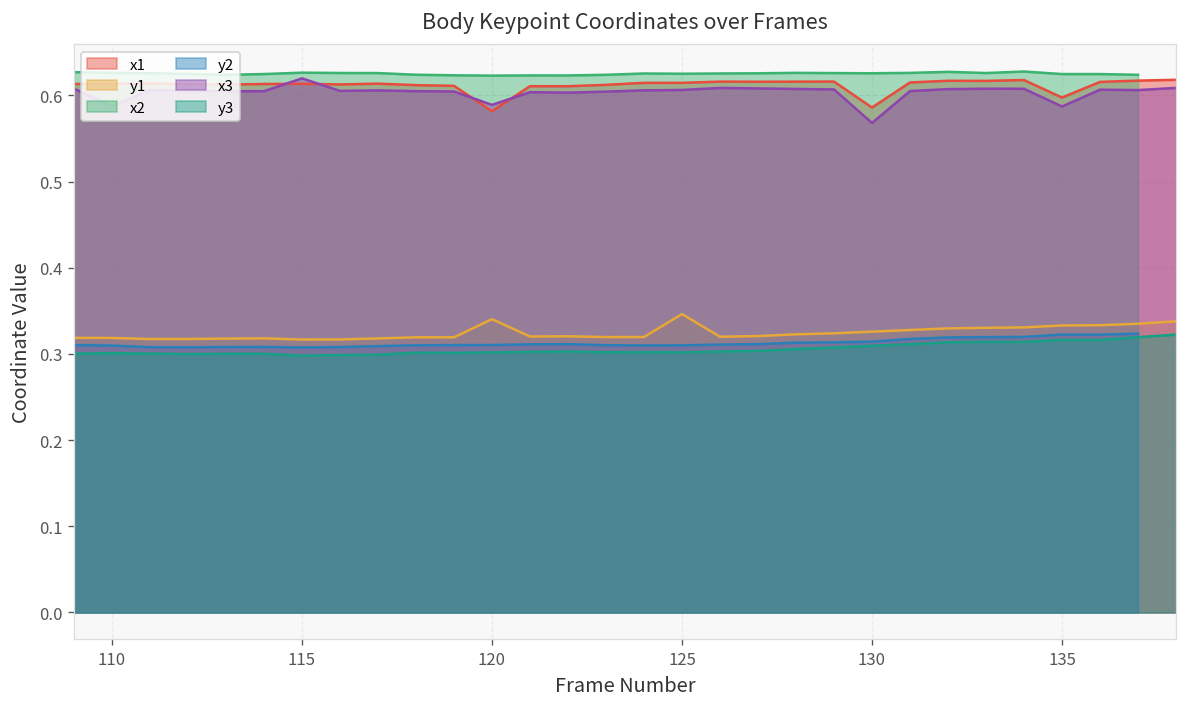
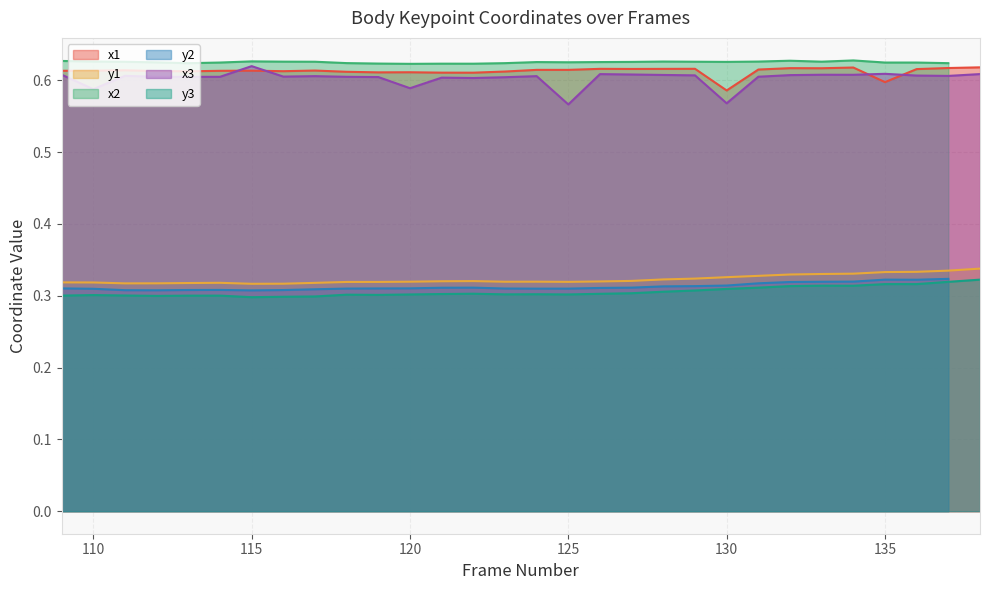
  {
    "x1": {
      "115": 0.61,
-     "120": 0.58,
+     "120": 0.61,
      "125": 0.61,
      "130": 0.59,
      "135": 0.60
    },
    "y1": {
      "110": 0.32,
      "115": 0.32,
-     "120": 0.34,
-     "125": 0.35,
+     "120": 0.32,
+     "125": 0.32,
      "130": 0.33,
      "135": 0.33
    },
    "x3": {
      "115": 0.62,
      "120": 0.59,
-     "125": 0.61,
+     "125": 0.57,
      "130": 0.57,
-     "135": 0.59
+     "135": 0.61
    }
  }
